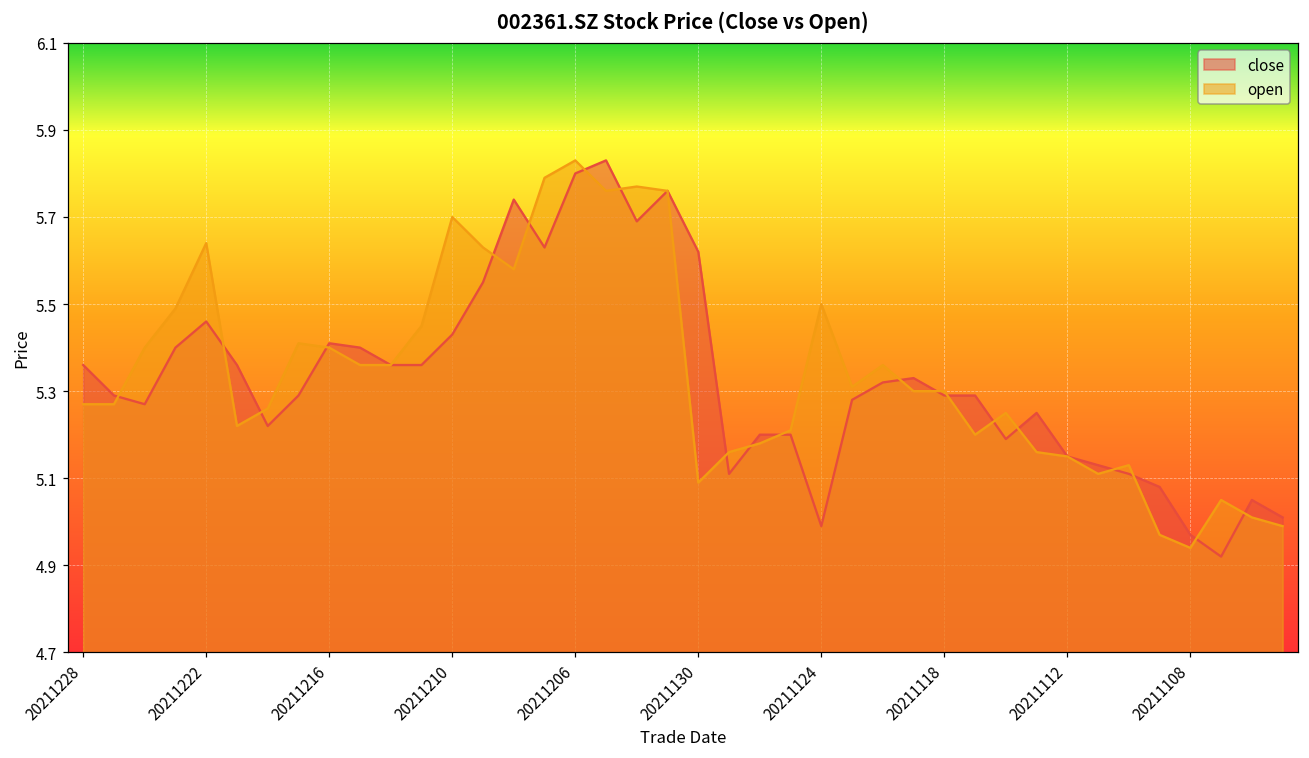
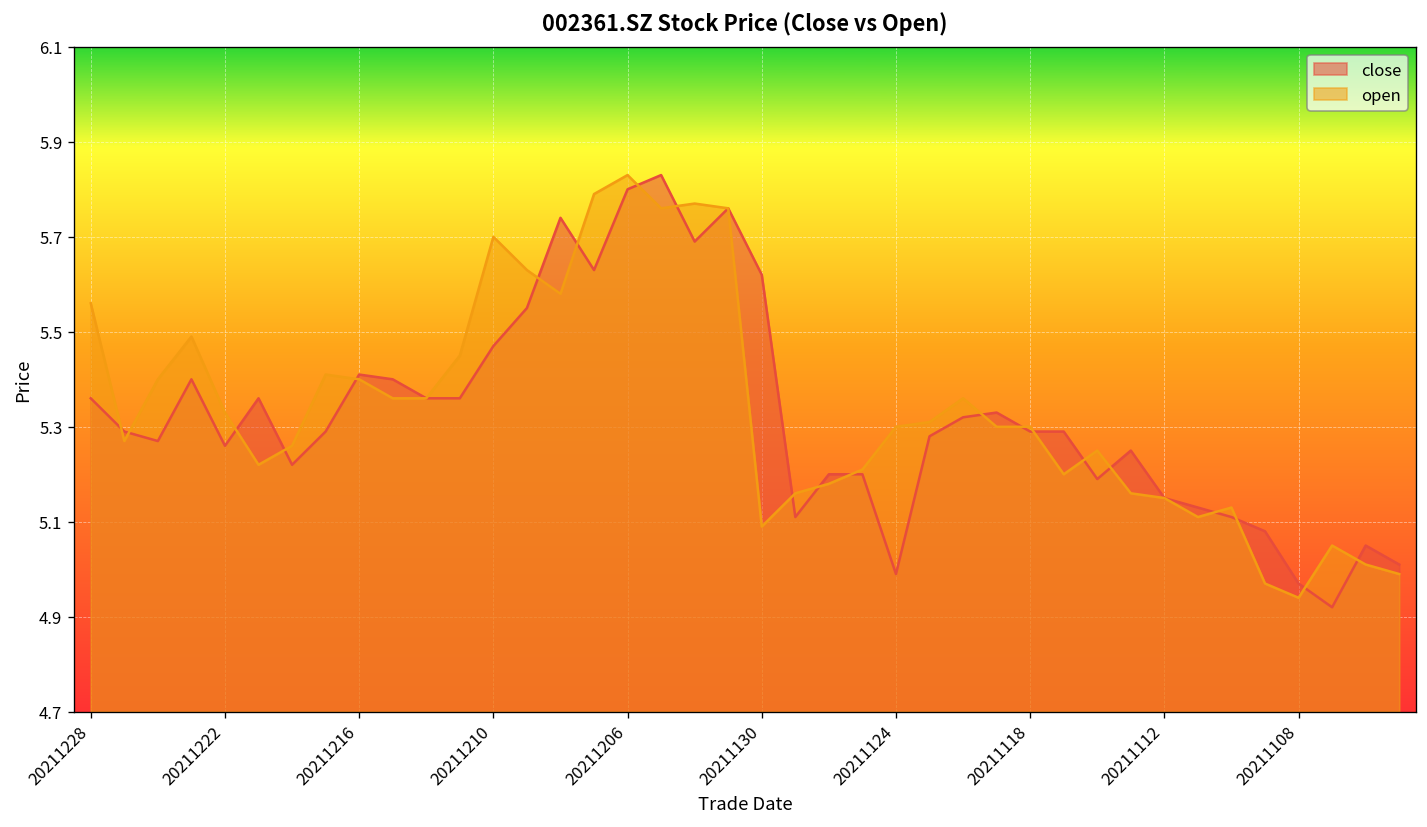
  {
    "close": {
      "20211228": 5.36,
-     "20211222": 5.46,
+     "20211222": 5.26,
      "20211216": 5.41,
-     "20211210": 5.43,
+     "20211210": 5.47,
      "20211206": 5.80,
      "20211130": 5.62,
      "20211124": 4.99,
      "20211118": 5.29,
      "20211108": 4.97
    },
    "open": {
-     "20211228": 5.27,
-     "20211222": 5.64,
+     "20211228": 5.56,
+     "20211222": 5.33,
      "20211216": 5.40,
      "20211210": 5.70,
      "20211206": 5.83,
      "20211130": 5.09,
-     "20211124": 5.5,
+     "20211124": 5.3,
      "20211118": 5.30,
      "20211108": 4.94
    }
  }
